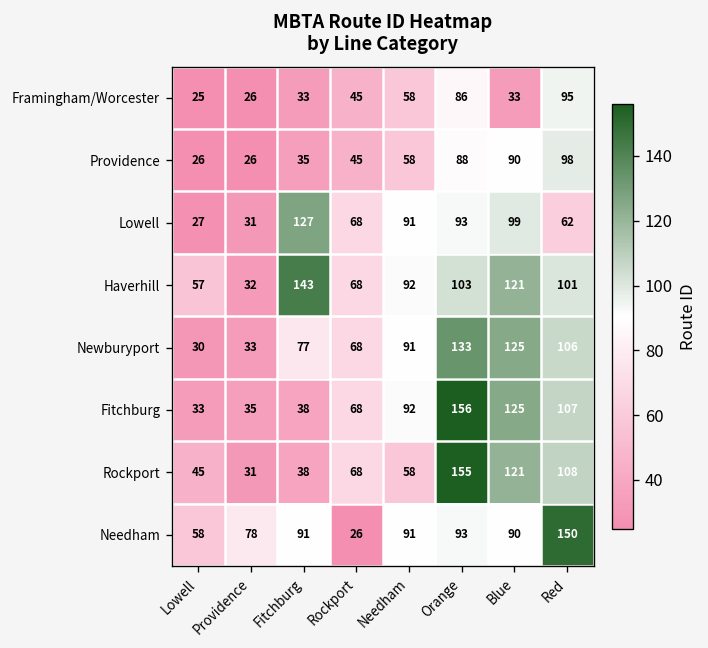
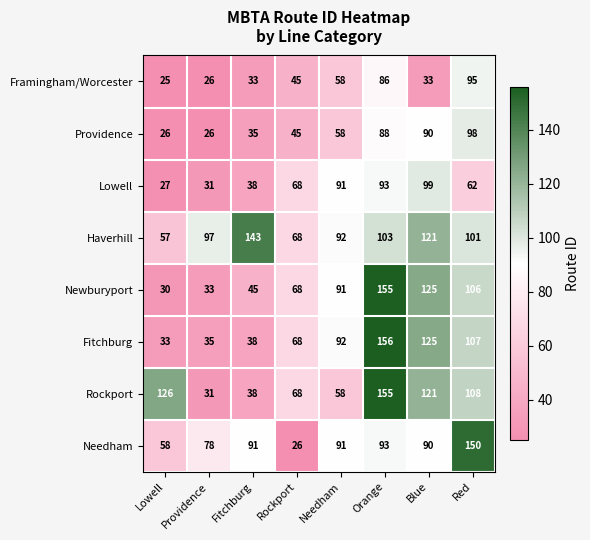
  {
    "Framingham/Worcester": {
      "Lowell": 25,
      "Providence": 26,
      "Fitchburg": 33,
      "Rockport": 45,
      "Needham": 58,
      "Orange": 86,
      "Blue": 33,
      "Red": 95
    },
    "Providence": {
      "Lowell": 26,
      "Providence": 26,
      "Fitchburg": 35,
      "Rockport": 45,
      "Needham": 58,
      "Orange": 88,
      "Blue": 90,
      "Red": 98
    },
    "Lowell": {
      "Lowell": 27,
      "Providence": 31,
-     "Fitchburg": 127,
+     "Fitchburg": 38,
      "Rockport": 68,
      "Needham": 91,
      "Orange": 93,
      "Blue": 99,
      "Red": 62
    },
    "Haverhill": {
      "Lowell": 57,
-     "Providence": 32,
+     "Providence": 97,
      "Fitchburg": 143,
      "Rockport": 68,
      "Needham": 92,
      "Orange": 103,
      "Blue": 121,
      "Red": 101
    },
    "Newburyport": {
      "Lowell": 30,
      "Providence": 33,
-     "Fitchburg": 77,
+     "Fitchburg": 45,
      "Rockport": 68,
      "Needham": 91,
-     "Orange": 133,
+     "Orange": 155,
      "Blue": 125,
      "Red": 106
    },
    "Fitchburg": {
      "Lowell": 33,
      "Providence": 35,
      "Fitchburg": 38,
      "Rockport": 68,
      "Needham": 92,
      "Orange": 156,
      "Blue": 125,
      "Red": 107
    },
    "Rockport": {
-     "Lowell": 45,
+     "Lowell": 126,
      "Providence": 31,
      "Fitchburg": 38,
      "Rockport": 68,
      "Needham": 58,
      "Orange": 155,
      "Blue": 121,
      "Red": 108
    },
    "Needham": {
      "Lowell": 58,
      "Providence": 78,
      "Fitchburg": 91,
      "Rockport": 26,
      "Needham": 91,
      "Orange": 93,
      "Blue": 90,
      "Red": 150
    }
  }
